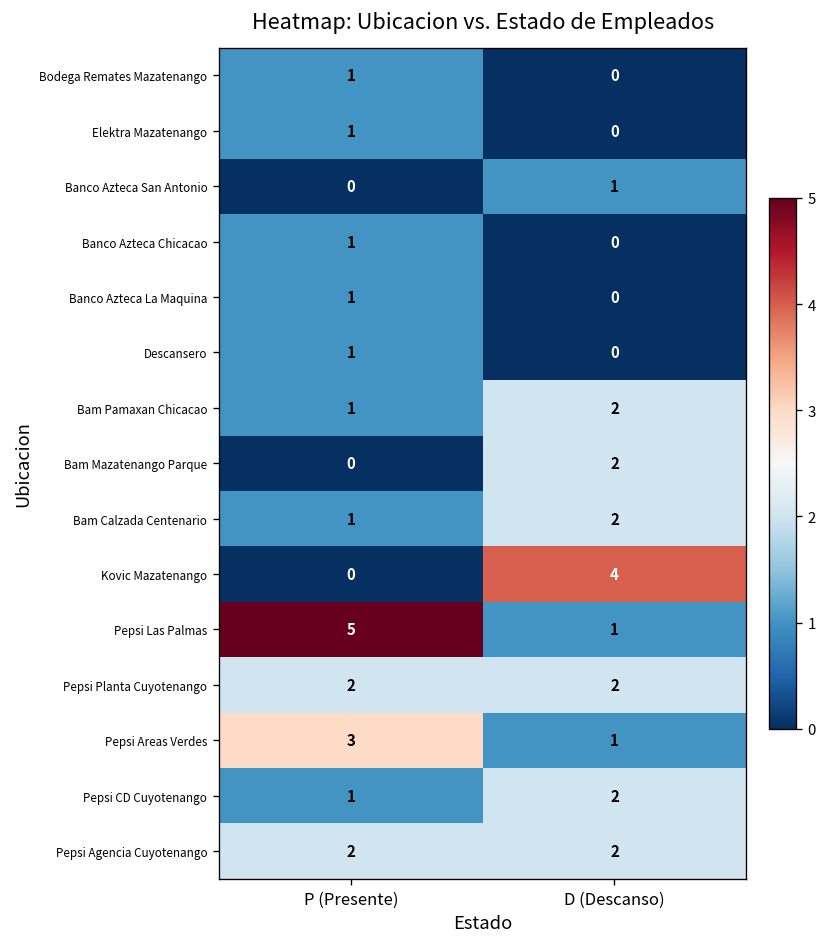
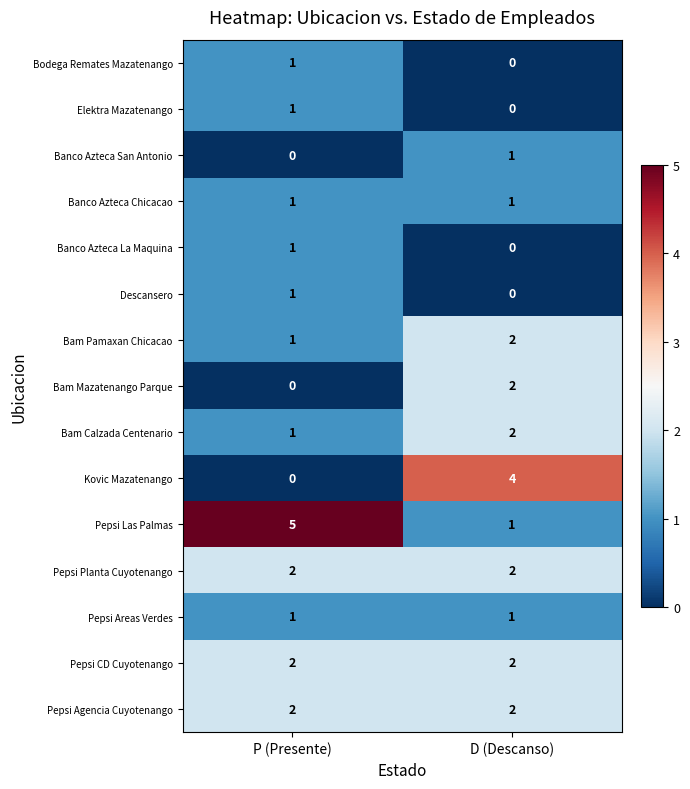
  {
    "Bodega Remates Mazatenango": {
      "P (Presente)": 1,
      "D (Descanso)": 0
    },
    "Elektra Mazatenango": {
      "P (Presente)": 1,
      "D (Descanso)": 0
    },
    "Banco Azteca San Antonio": {
      "P (Presente)": 0,
      "D (Descanso)": 1
    },
    "Banco Azteca Chicacao": {
      "P (Presente)": 1,
-     "D (Descanso)": 0
+     "D (Descanso)": 1
    },
    "Banco Azteca La Maquina": {
      "P (Presente)": 1,
      "D (Descanso)": 0
    },
    "Descansero": {
      "P (Presente)": 1,
      "D (Descanso)": 0
    },
    "Bam Pamaxan Chicacao": {
      "P (Presente)": 1,
      "D (Descanso)": 2
    },
    "Bam Mazatenango Parque": {
      "P (Presente)": 0,
      "D (Descanso)": 2
    },
    "Bam Calzada Centenario": {
      "P (Presente)": 1,
      "D (Descanso)": 2
    },
    "Kovic Mazatenango": {
      "P (Presente)": 0,
      "D (Descanso)": 4
    },
    "Pepsi Las Palmas": {
      "P (Presente)": 5,
      "D (Descanso)": 1
    },
    "Pepsi Planta Cuyotenango": {
      "P (Presente)": 2,
      "D (Descanso)": 2
    },
    "Pepsi Areas Verdes": {
-     "P (Presente)": 3,
+     "P (Presente)": 1,
      "D (Descanso)": 1
    },
    "Pepsi CD Cuyotenango": {
-     "P (Presente)": 1,
+     "P (Presente)": 2,
      "D (Descanso)": 2
    },
    "Pepsi Agencia Cuyotenango": {
      "P (Presente)": 2,
      "D (Descanso)": 2
    }
  }
